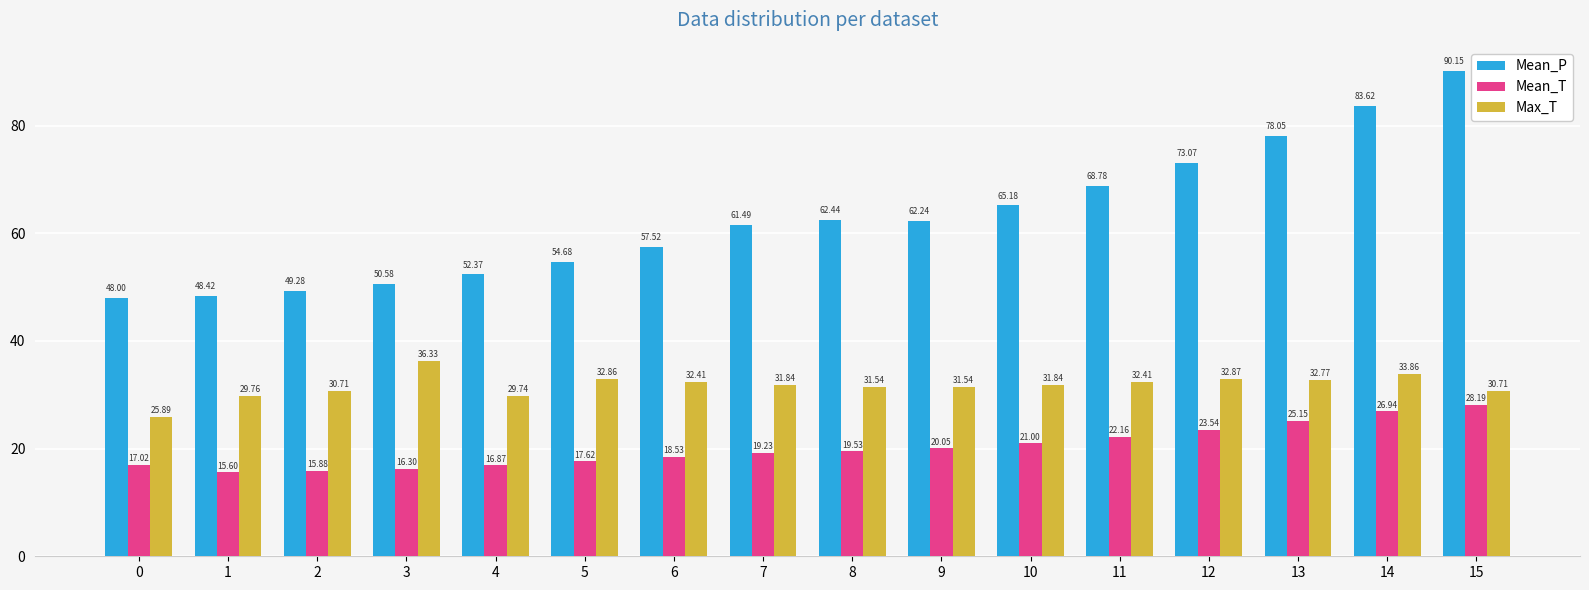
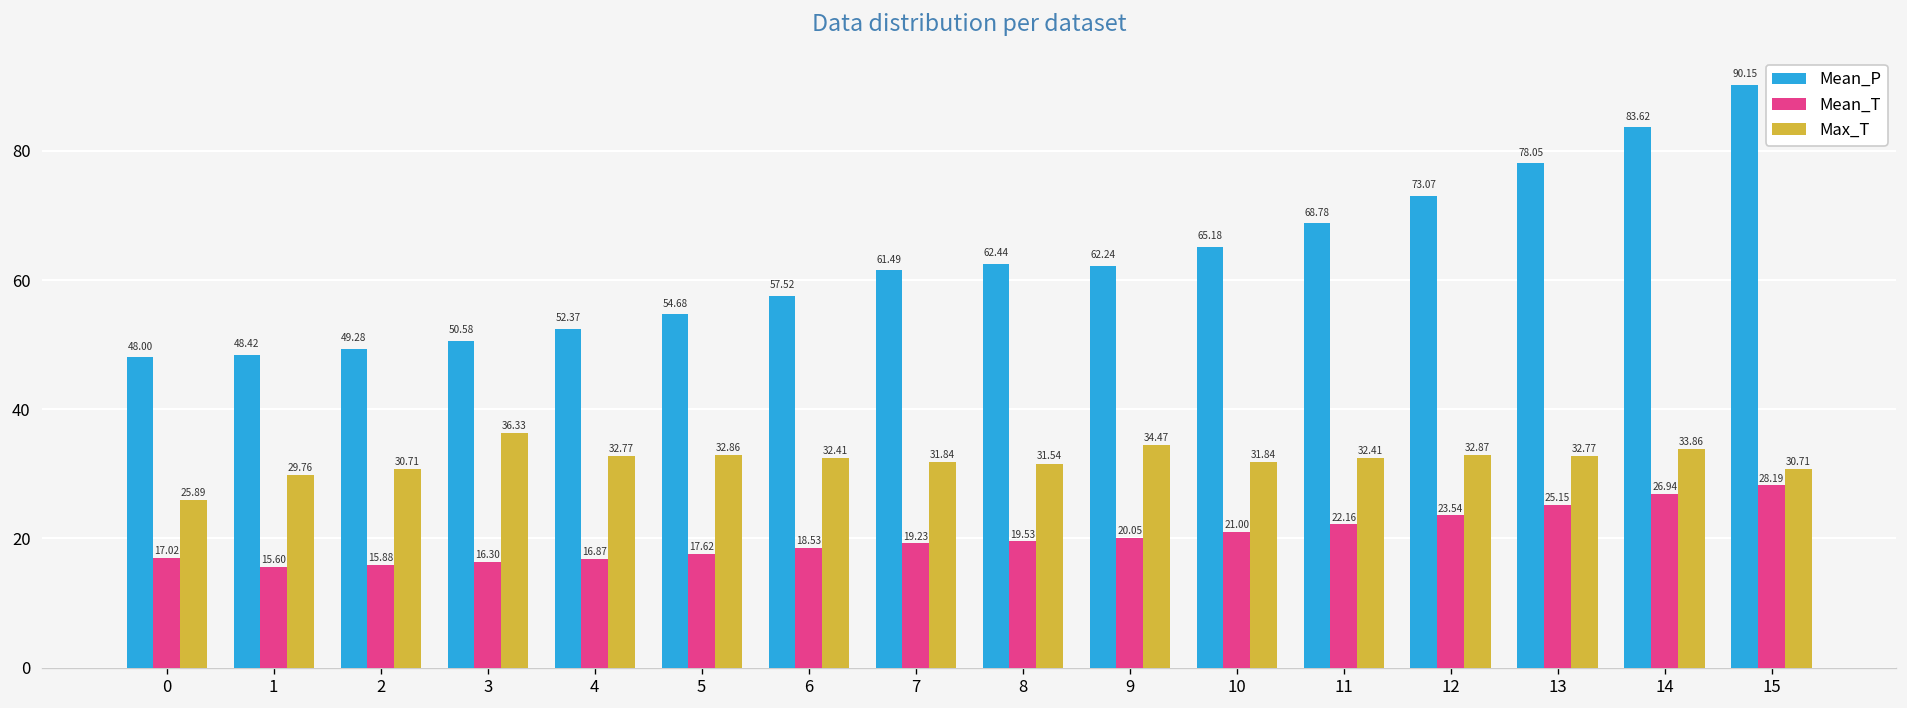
  {
    "Mean_P": {
      "0": 48.00,
      "1": 48.42,
      "2": 49.28,
      "3": 50.58,
      "4": 52.37,
      "5": 54.68,
      "6": 57.52,
      "7": 61.49,
      "8": 62.44,
      "9": 62.24,
      "10": 65.18,
      "11": 68.78,
      "12": 73.07,
      "13": 78.05,
      "14": 83.62,
      "15": 90.15
    },
    "Mean_T": {
      "0": 17.02,
      "1": 15.60,
      "2": 15.88,
      "3": 16.30,
      "4": 16.87,
      "5": 17.62,
      "6": 18.53,
      "7": 19.23,
      "8": 19.53,
      "9": 20.05,
      "10": 21.00,
      "11": 22.16,
      "12": 23.54,
      "13": 25.15,
      "14": 26.94,
      "15": 28.19
    },
    "Max_T": {
      "0": 25.89,
      "1": 29.76,
      "2": 30.71,
      "3": 36.33,
-     "4": 29.74,
+     "4": 32.77,
      "5": 32.86,
      "6": 32.41,
      "7": 31.84,
      "8": 31.54,
-     "9": 31.54,
+     "9": 34.47,
      "10": 31.84,
      "11": 32.41,
      "12": 32.87,
      "13": 32.77,
      "14": 33.86,
      "15": 30.71
    }
  }
